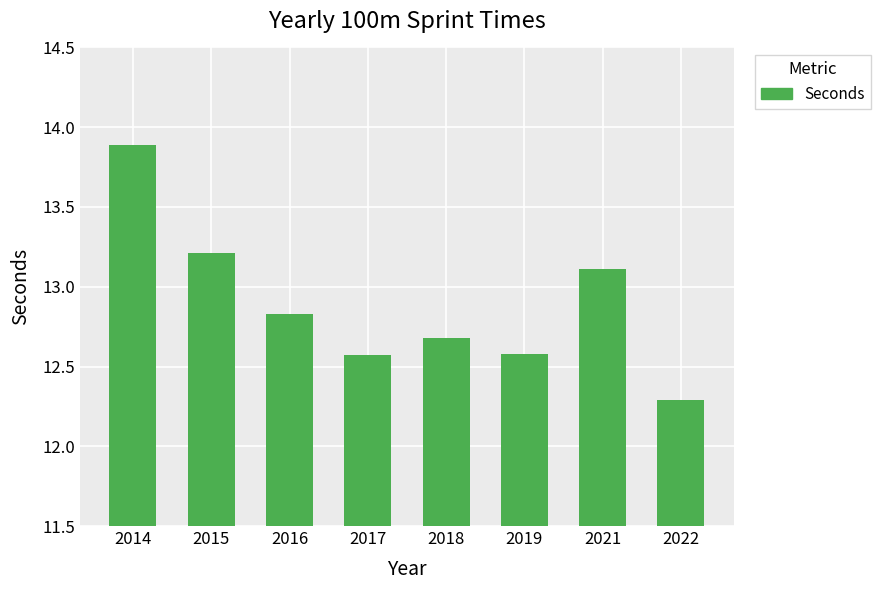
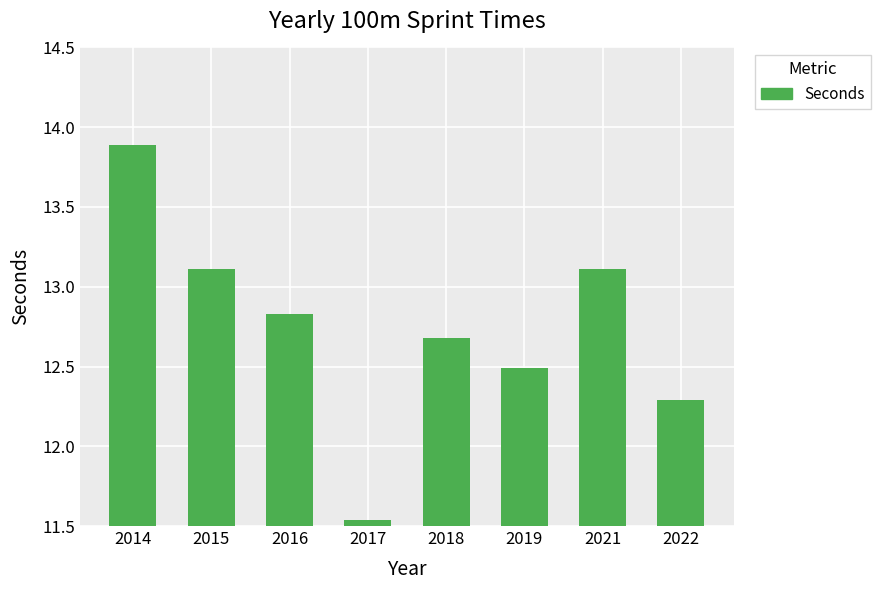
  {
    "2014": 13.89,
-   "2015": 13.21,
+   "2015": 13.11,
    "2016": 12.83,
-   "2017": 12.57,
+   "2017": 11.54,
    "2018": 12.68,
-   "2019": 12.58,
+   "2019": 12.49,
    "2021": 13.11,
    "2022": 12.29
  }
